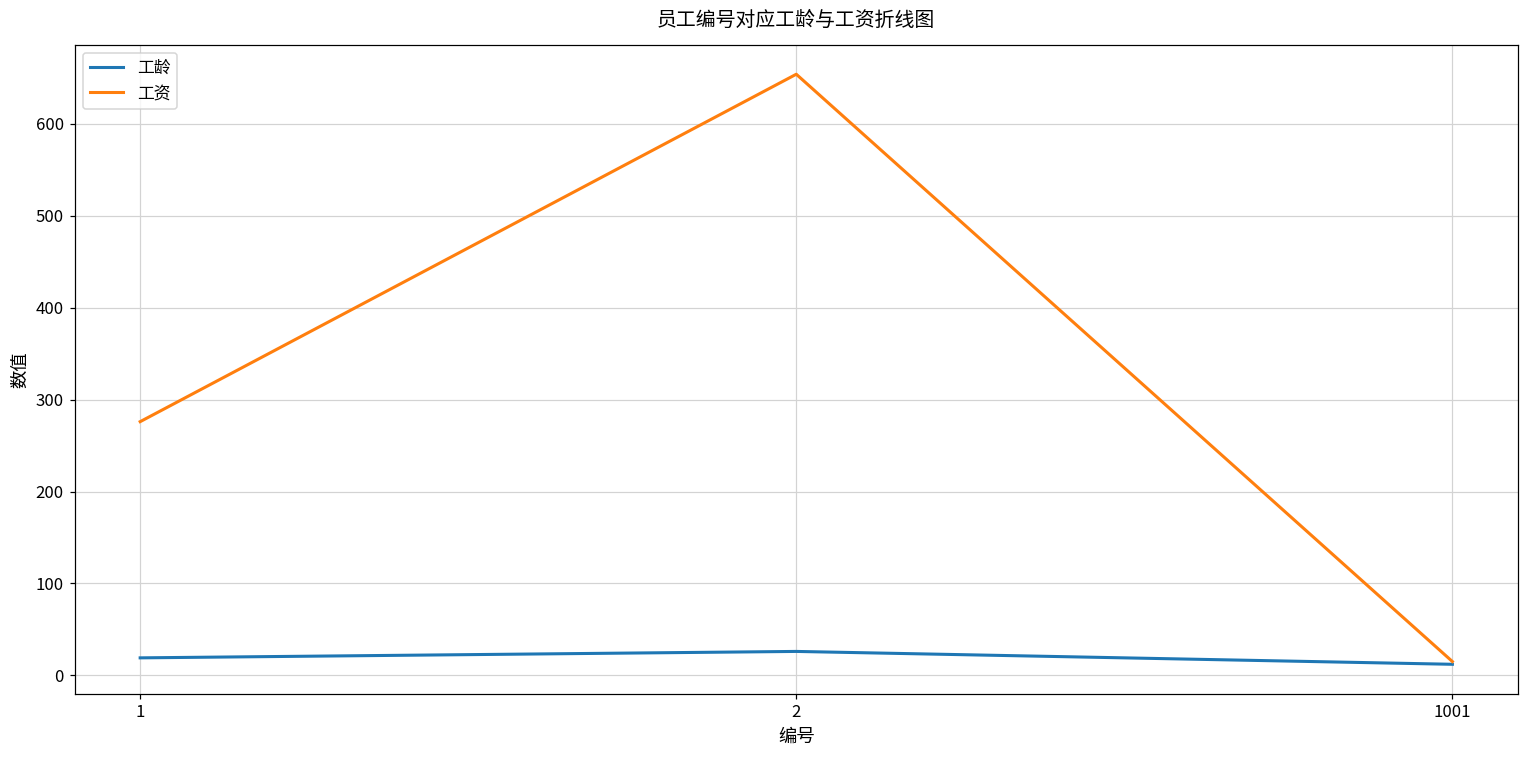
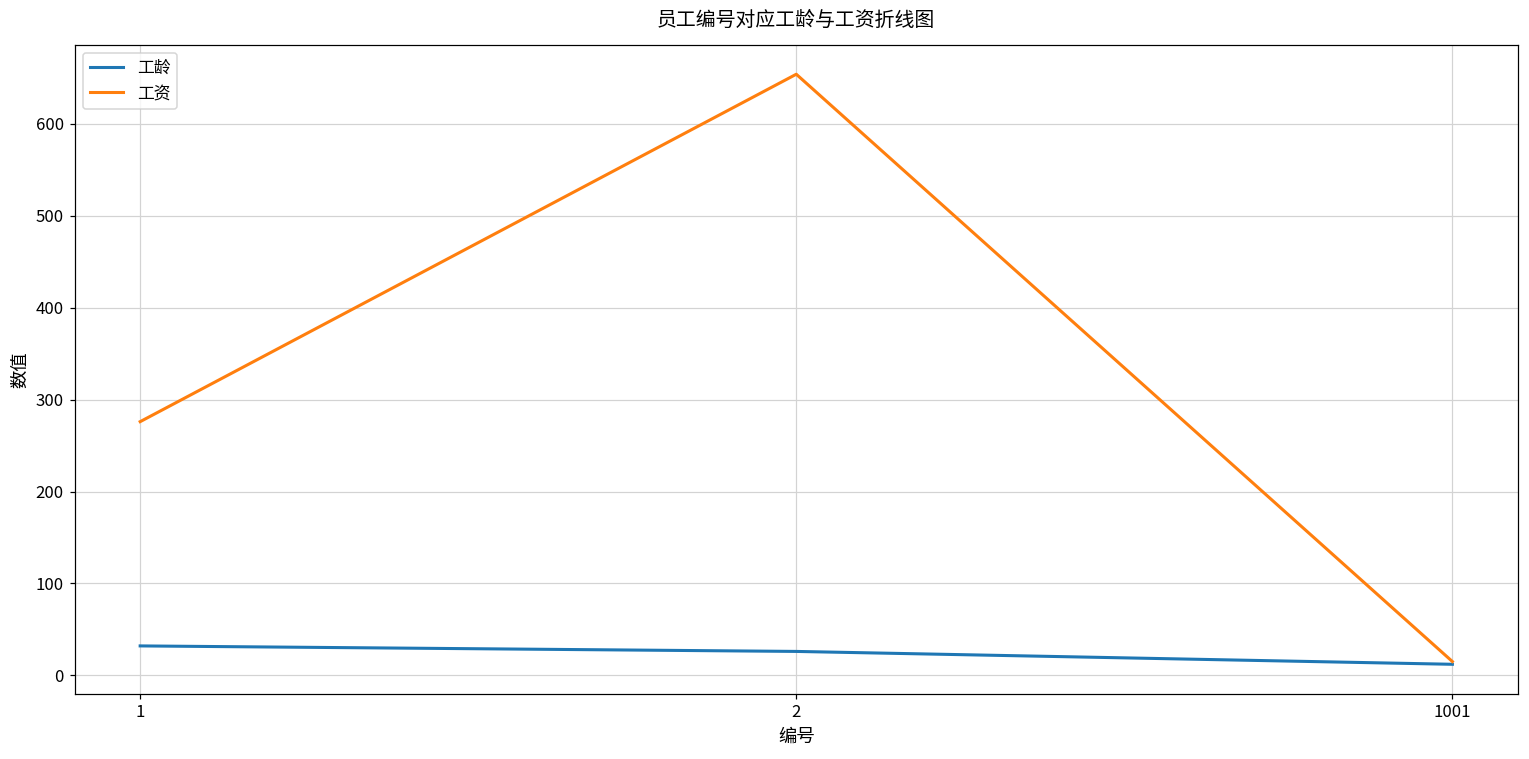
  {
    "工龄": {
-     "1": 20,
+     "1": 30,
      "2": 30
    },
    "工资": {
      "1": 280,
      "2": 650
    }
  }
